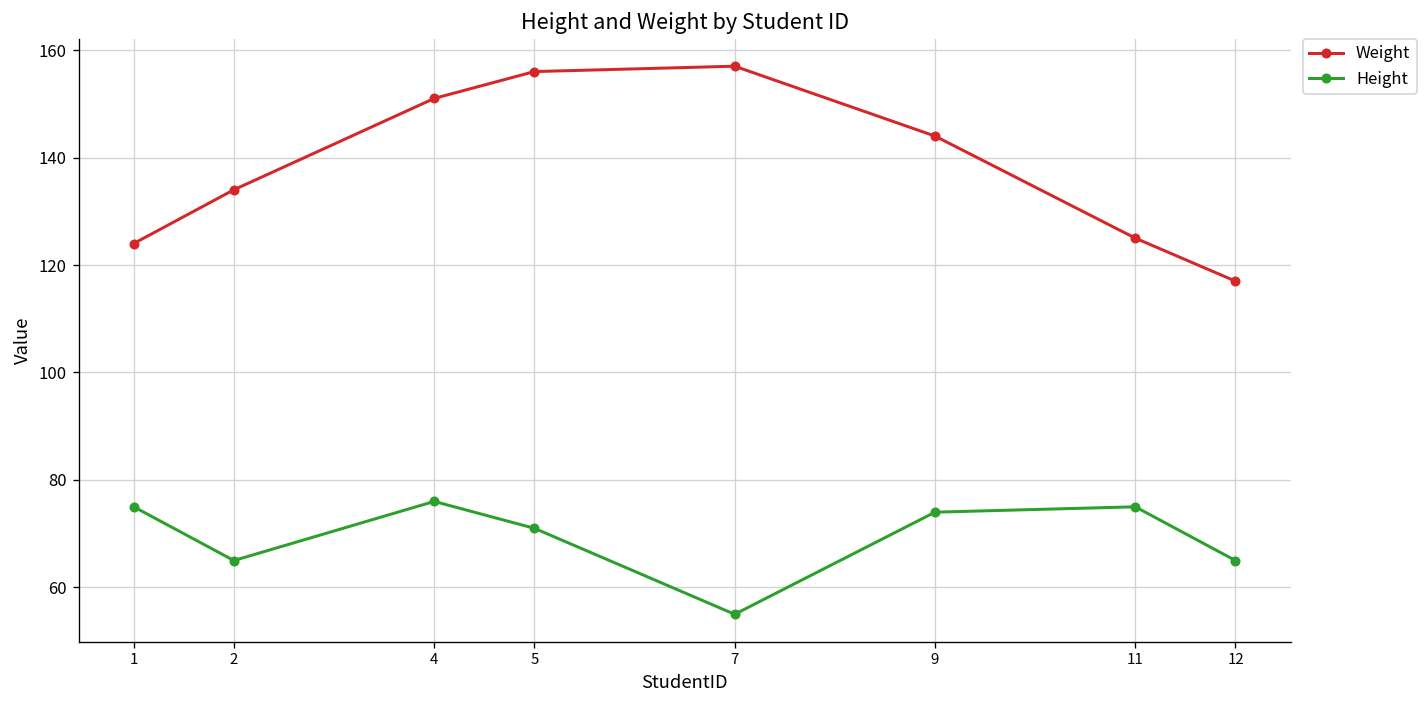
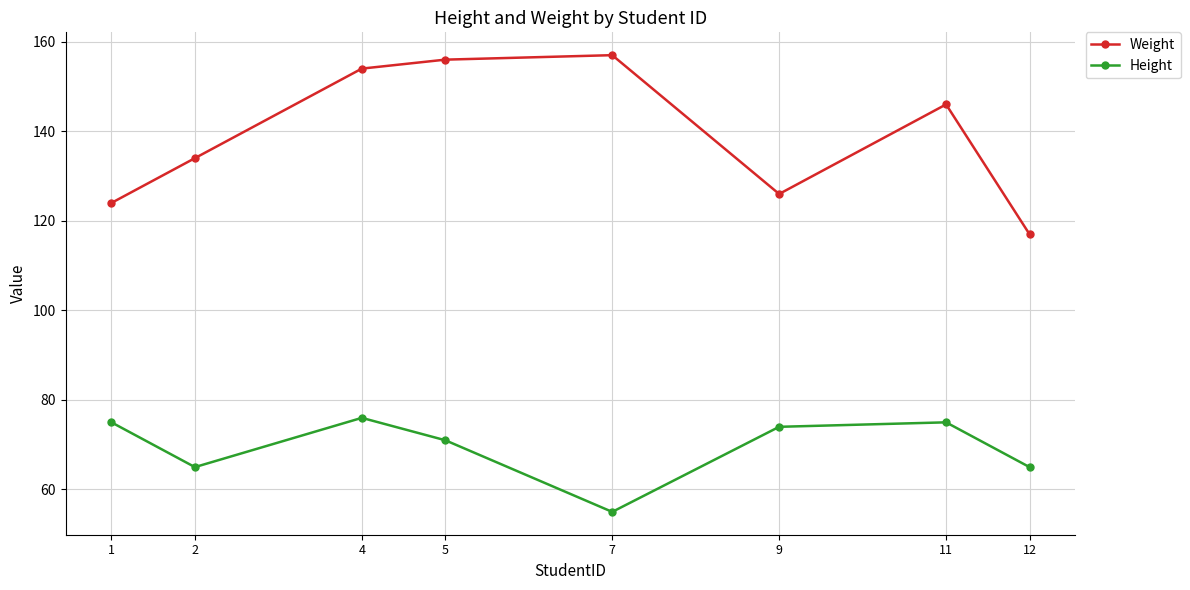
  {
    "Weight": {
      "1": 124,
      "2": 134,
-     "4": 151,
+     "4": 154,
      "5": 156,
      "7": 157,
-     "9": 144,
-     "11": 125,
+     "9": 126,
+     "11": 146,
      "12": 117
    },
    "Height": {
      "1": 75,
      "2": 65,
      "4": 76,
      "5": 71,
      "7": 55,
      "9": 74,
      "11": 75,
      "12": 65
    }
  }
